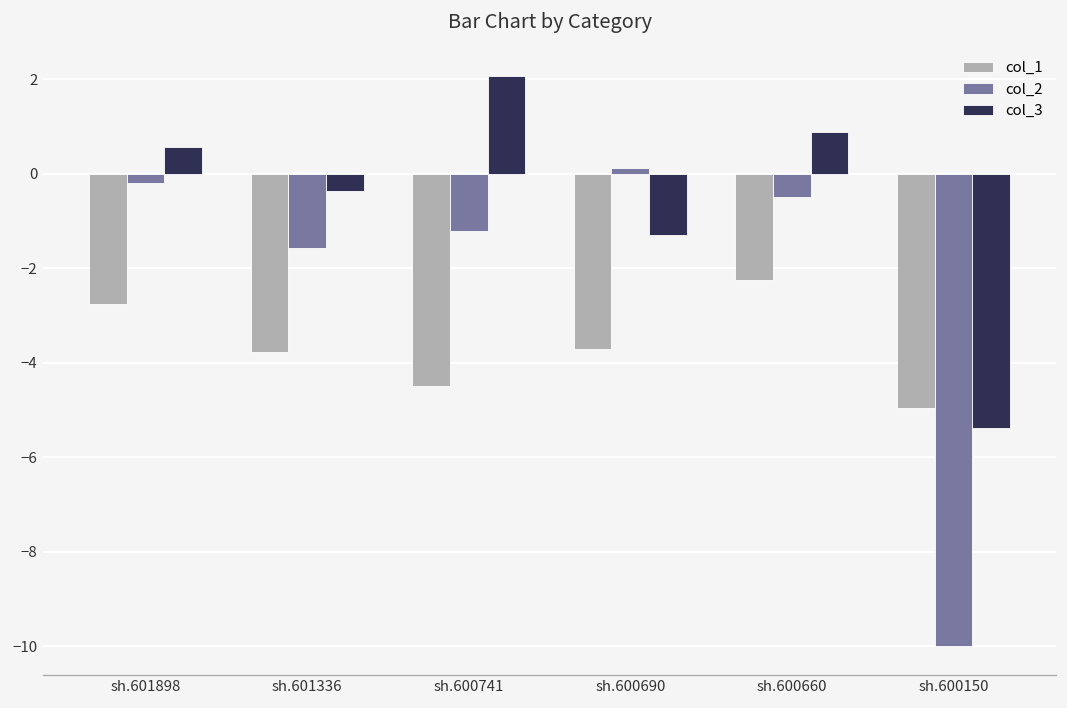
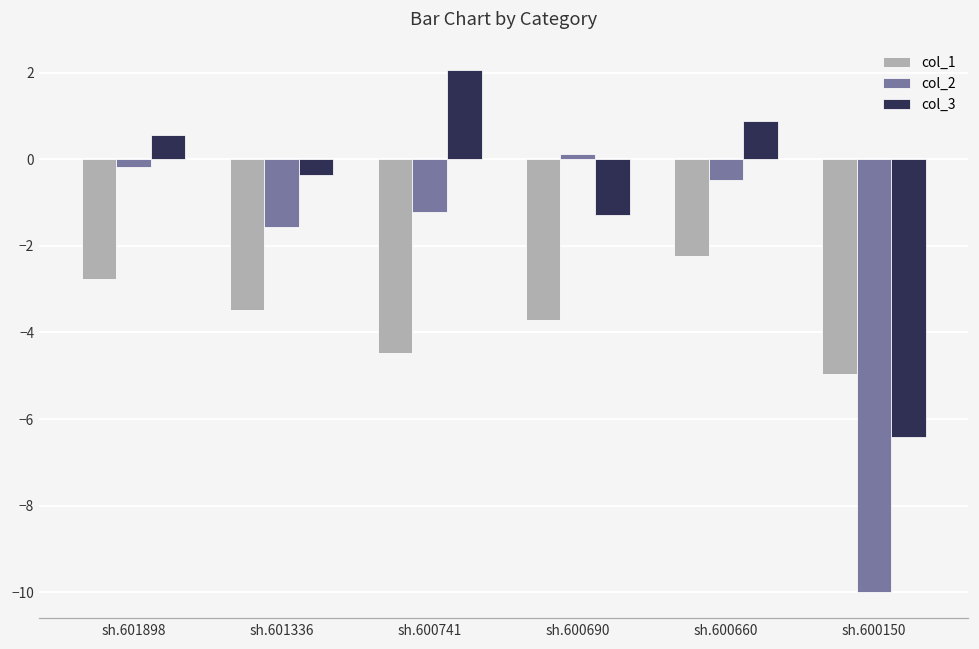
  {
    "col_1": {
      "sh.601898": -2.8,
-     "sh.601336": -3.8,
+     "sh.601336": -3.5,
      "sh.600741": -4.5,
      "sh.600690": -3.7,
      "sh.600660": -2.2,
      "sh.600150": -5.0
    },
    "col_2": {
      "sh.601898": -0.2,
      "sh.601336": -1.6,
      "sh.600741": -1.2,
      "sh.600690": 0.1,
      "sh.600660": -0.5,
      "sh.600150": -10.0
    },
    "col_3": {
      "sh.601898": 0.6,
      "sh.601336": -0.4,
      "sh.600741": 2.1,
      "sh.600690": -1.3,
      "sh.600660": 0.9,
-     "sh.600150": -5.4
+     "sh.600150": -6.4
    }
  }
